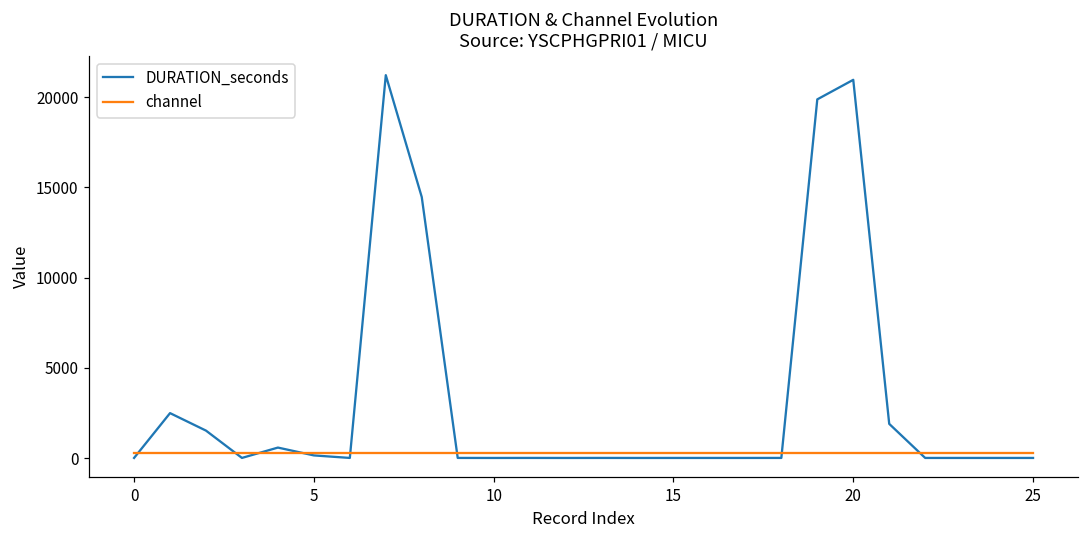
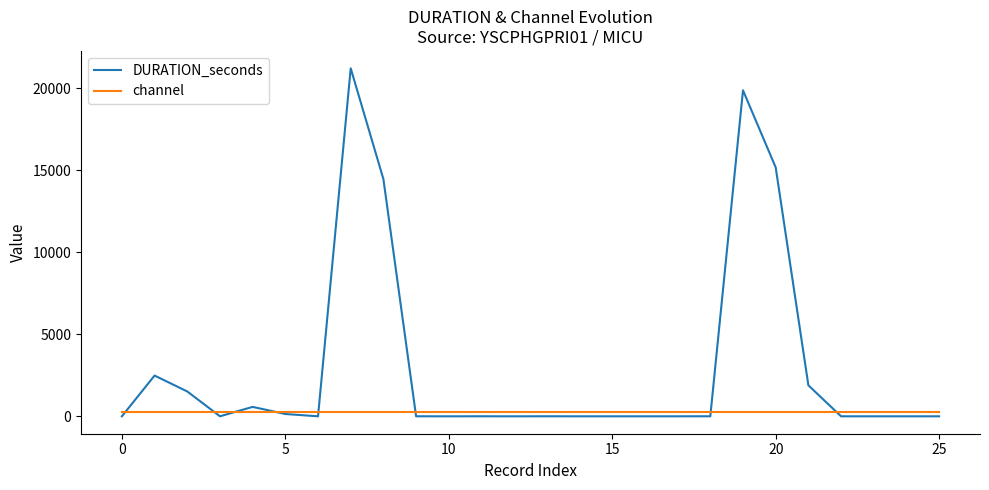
  {
    "DURATION_seconds": {
      "0": 0,
      "10": 0,
      "15": 0,
-     "20": 21000,
+     "20": 15200,
      "25": 0
    },
    "channel": {
      "0": 300,
      "10": 300,
      "15": 300,
      "20": 300,
      "25": 300
    }
  }
